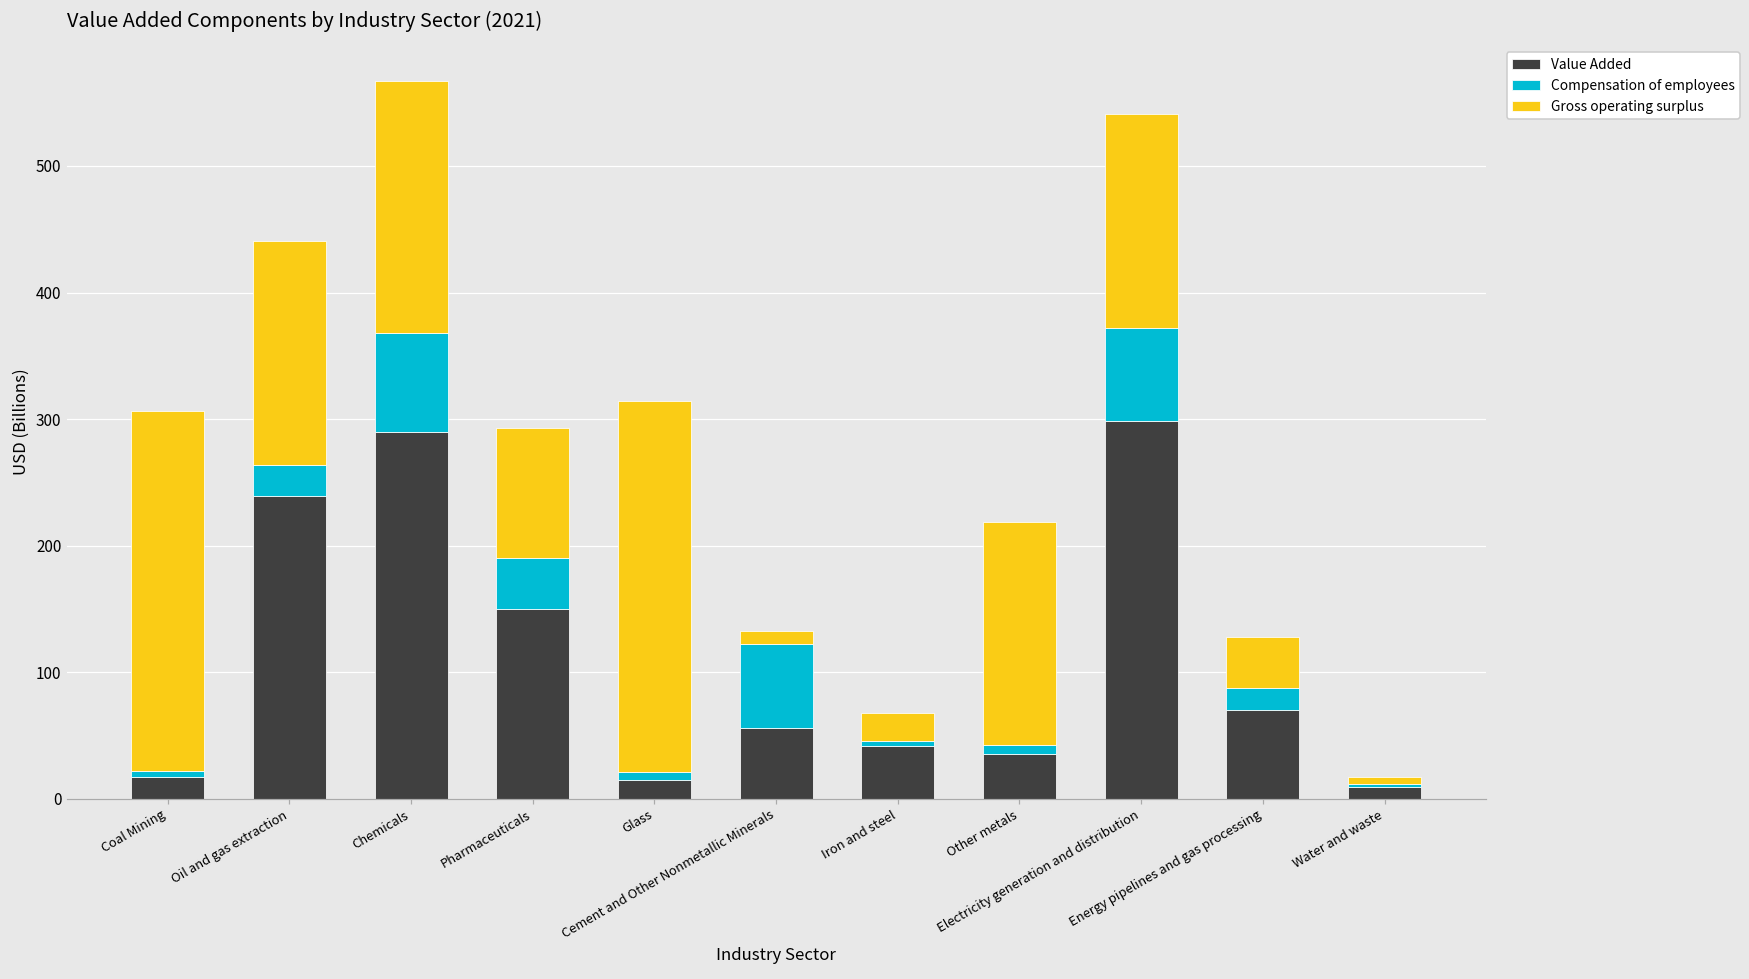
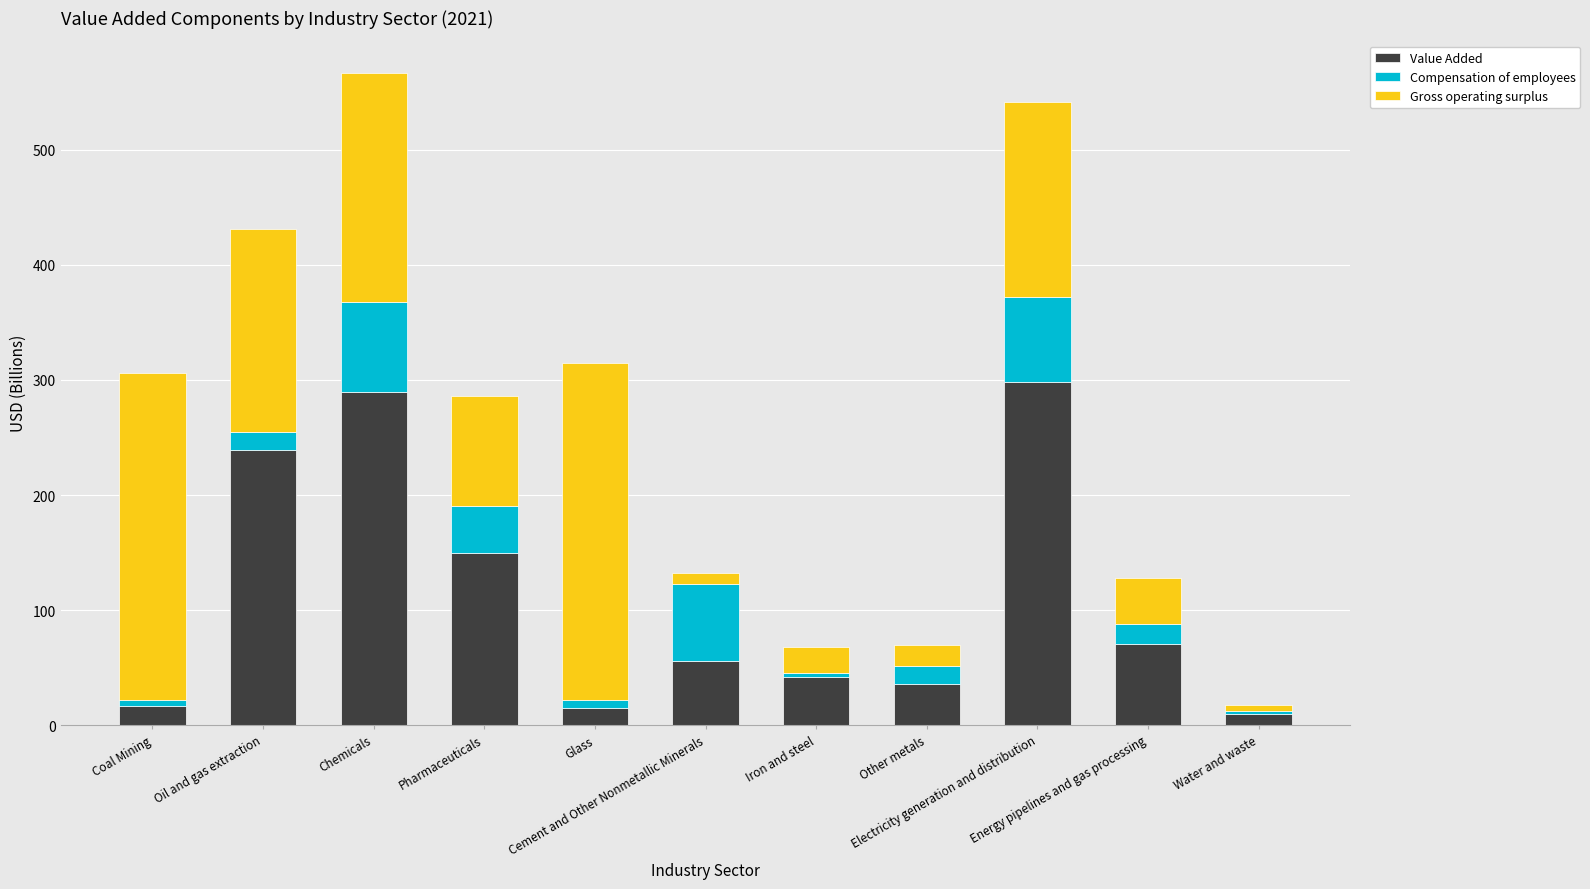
  {
    "Value Added": {
      "Coal Mining": 17,
      "Oil and gas extraction": 239,
      "Chemicals": 290,
      "Pharmaceuticals": 150,
      "Glass": 15,
      "Cement and Other Nonmetallic Minerals": 56,
      "Iron and steel": 42,
      "Other metals": 36,
      "Electricity generation and distribution": 298,
      "Energy pipelines and gas processing": 70,
      "Water and waste": 10
    },
    "Compensation of employees": {
      "Coal Mining": 5,
-     "Oil and gas extraction": 25,
+     "Oil and gas extraction": 15,
      "Chemicals": 78,
      "Pharmaceuticals": 41,
      "Glass": 7,
      "Cement and Other Nonmetallic Minerals": 67,
      "Iron and steel": 4,
-     "Other metals": 7,
+     "Other metals": 16,
      "Electricity generation and distribution": 74,
      "Energy pipelines and gas processing": 17,
      "Water and waste": 2
    },
    "Gross operating surplus": {
      "Coal Mining": 284,
      "Oil and gas extraction": 176,
      "Chemicals": 199,
-     "Pharmaceuticals": 103,
+     "Pharmaceuticals": 96,
      "Glass": 293,
      "Cement and Other Nonmetallic Minerals": 10,
      "Iron and steel": 22,
-     "Other metals": 176,
+     "Other metals": 19,
      "Electricity generation and distribution": 169,
      "Energy pipelines and gas processing": 40,
      "Water and waste": 5
    }
  }
